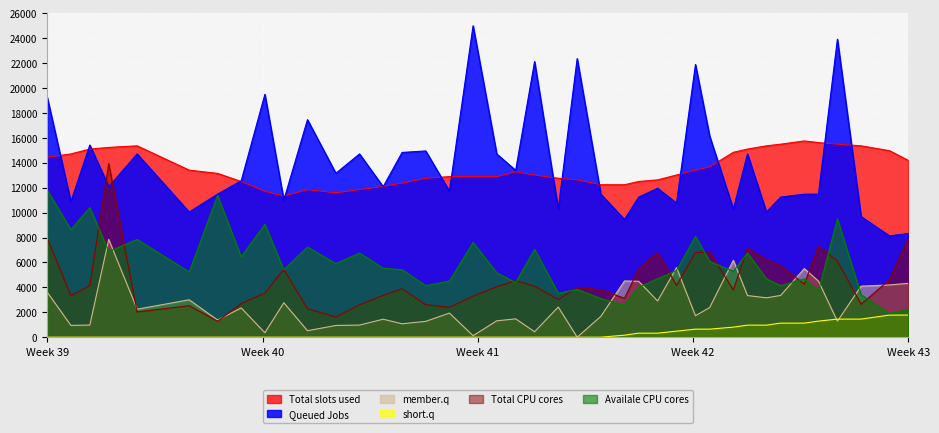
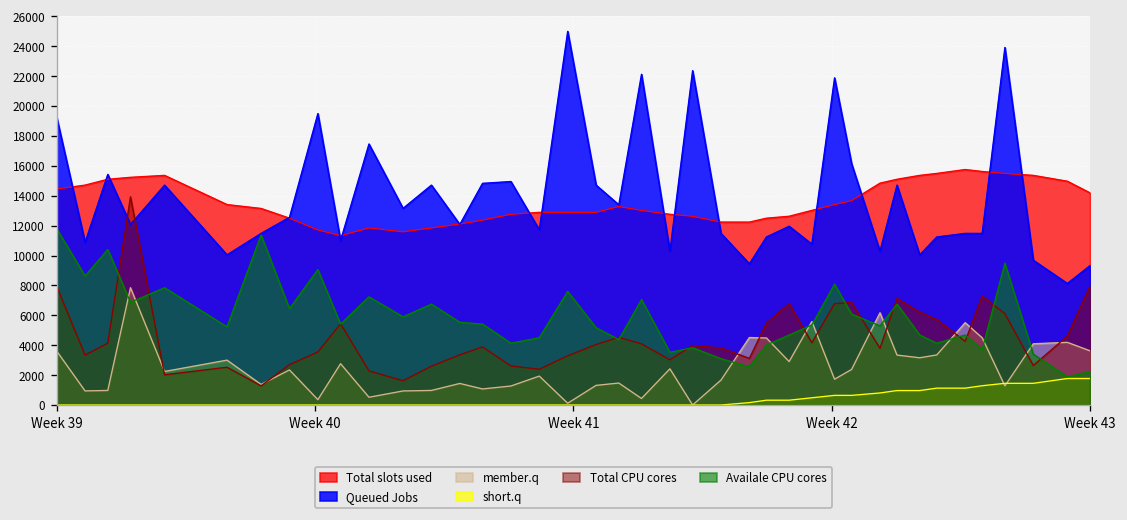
  {
    "Total slots used": {
      "Week 39": 14500,
      "Week 43": 14200
    },
    "Queued Jobs": {
      "Week 39": 19300,
-     "Week 43": 8300
+     "Week 43": 9300
    },
    "member.q": {
      "Week 39": 3600,
-     "Week 43": 4300
+     "Week 43": 3600
    },
    "short.q": {
      "Week 39": 0,
      "Week 43": 1800
    },
    "Total CPU cores": {
      "Week 39": 7900,
      "Week 43": 8000
    },
    "Availale CPU cores": {
      "Week 39": 11800,
      "Week 43": 2300
    }
  }
